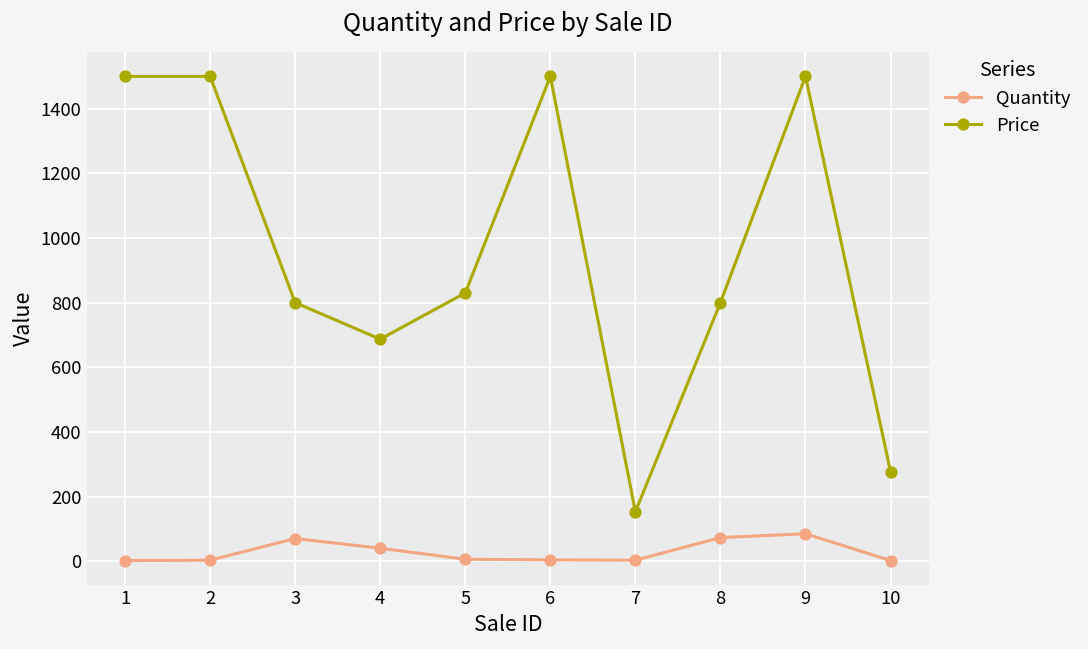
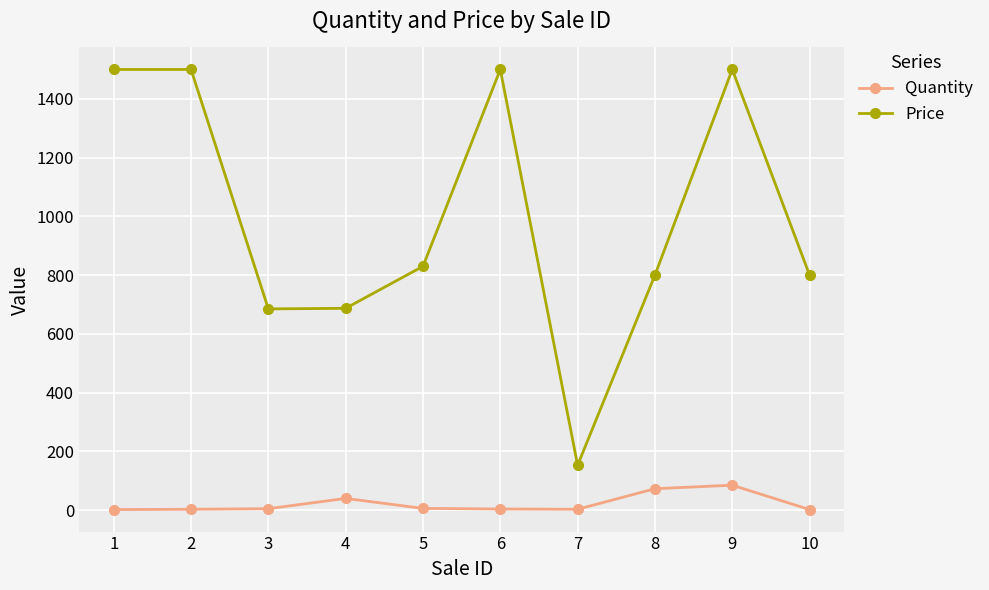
  {
    "Quantity": {
      "1": 0,
      "2": 0,
-     "3": 70,
+     "3": 10,
      "4": 40,
      "5": 10,
      "6": 0,
      "7": 0,
      "8": 70,
      "9": 90,
      "10": 0
    },
    "Price": {
      "1": 1500,
      "2": 1500,
-     "3": 800,
+     "3": 690,
      "4": 690,
      "5": 830,
      "6": 1500,
      "7": 150,
      "8": 800,
      "9": 1500,
-     "10": 280
+     "10": 800
    }
  }
